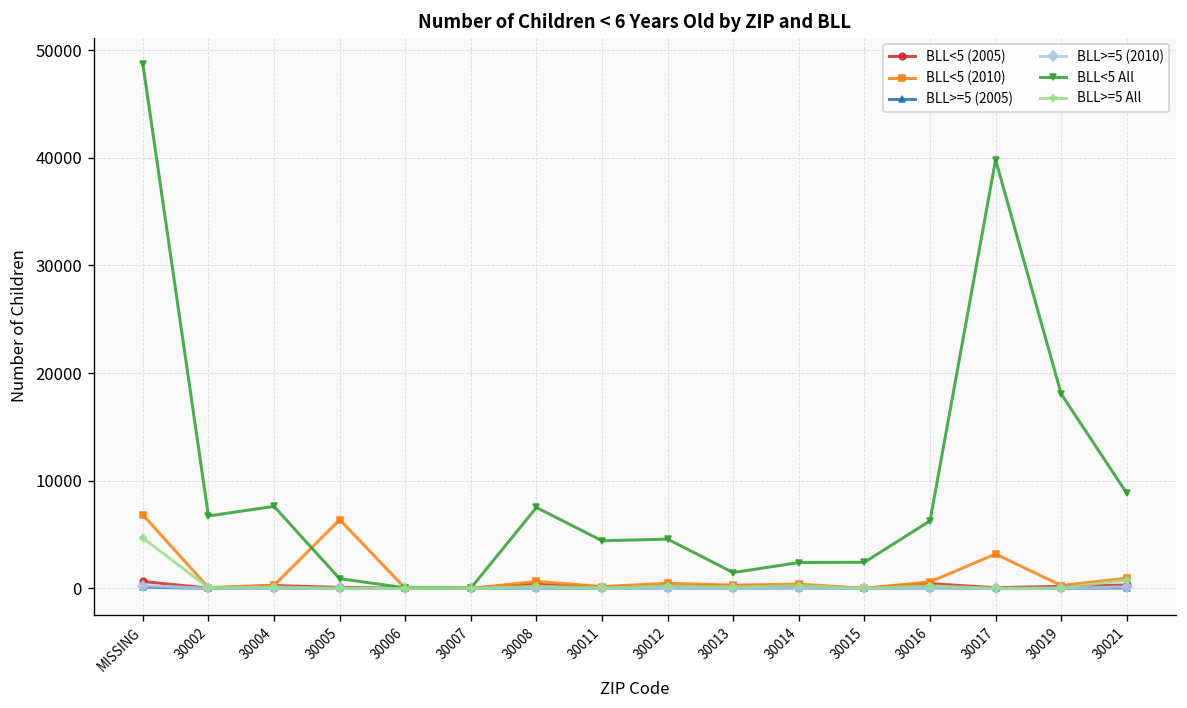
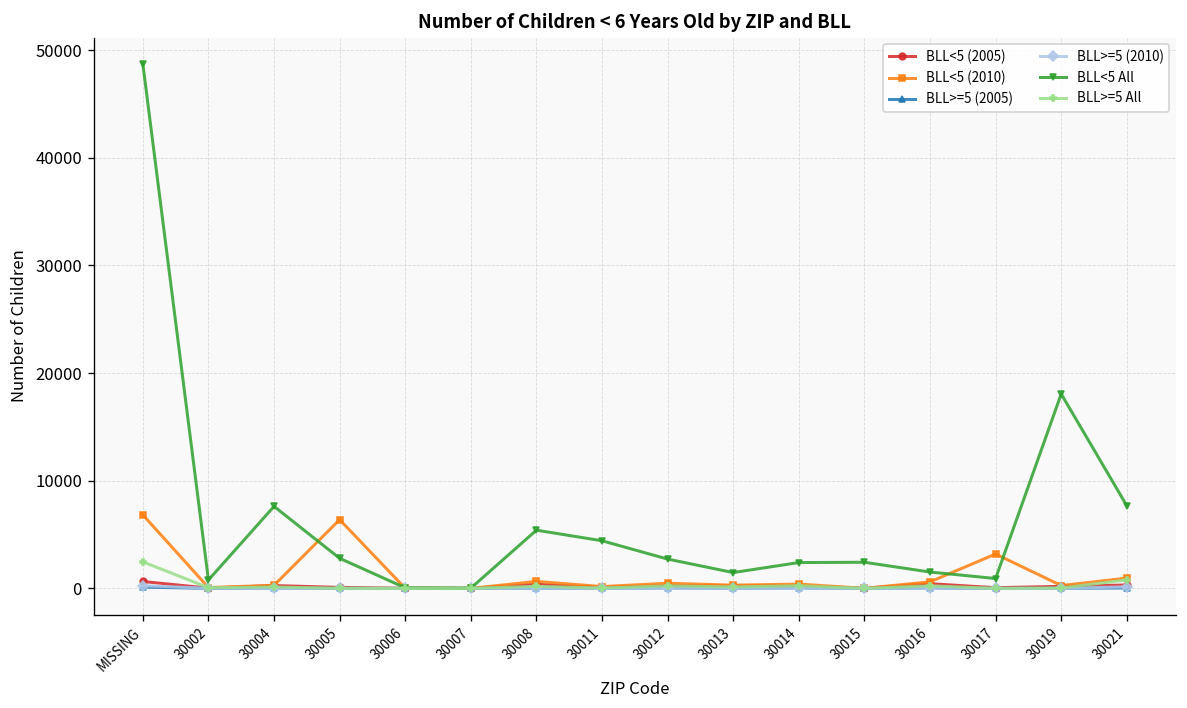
  {
    "BLL<5 (2005)": {
      "MISSING": 1000
    },
    "BLL<5 (2010)": {
      "MISSING": 7000,
      "30005": 6000,
      "30017": 3000
    },
    "BLL<5 All": {
      "MISSING": 49000,
-     "30002": 7000,
+     "30002": 1000,
      "30004": 8000,
-     "30005": 1000,
-     "30008": 8000,
+     "30005": 3000,
+     "30008": 5000,
      "30011": 4000,
-     "30012": 5000,
+     "30012": 3000,
      "30013": 1000,
      "30014": 2000,
      "30015": 2000,
-     "30016": 6000,
-     "30017": 40000,
+     "30016": 2000,
+     "30017": 1000,
      "30019": 18000,
-     "30021": 9000
+     "30021": 8000
    },
    "BLL>=5 All": {
-     "MISSING": 5000
+     "MISSING": 2000
    }
  }
